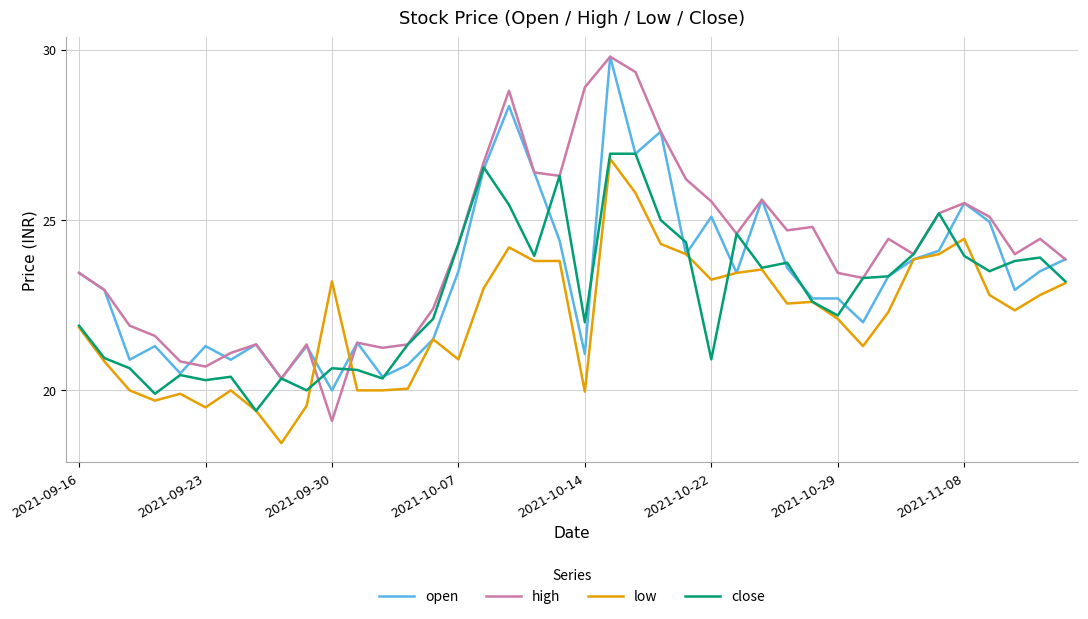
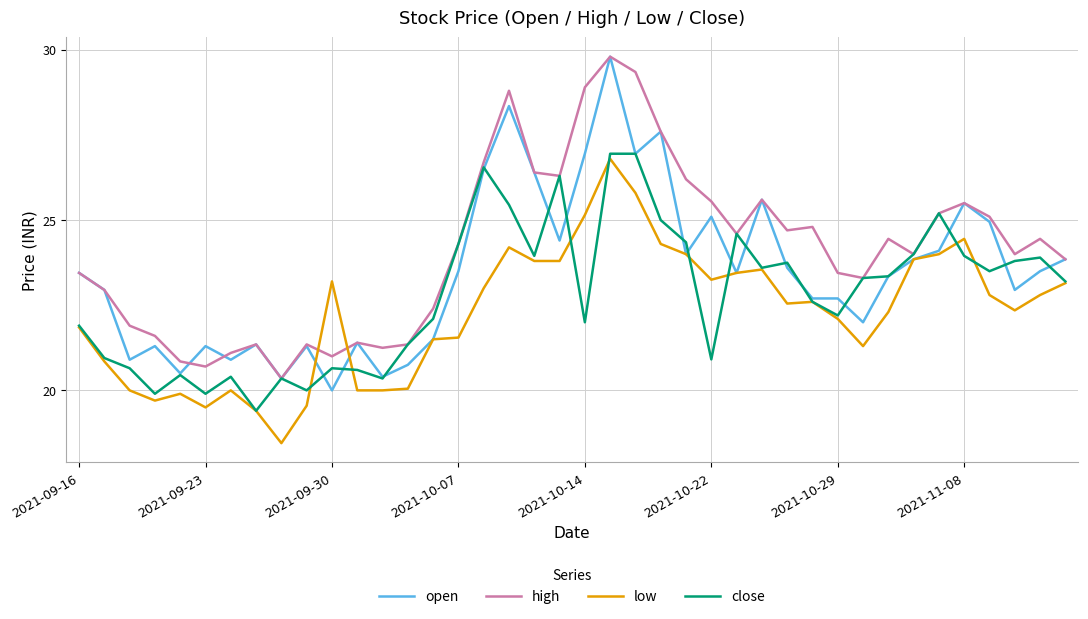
  {
    "open": {
      "2021-09-23": 21.3,
      "2021-09-30": 20.0,
      "2021-10-07": 23.5,
-     "2021-10-14": 21.1,
+     "2021-10-14": 27.0,
      "2021-10-22": 25.1,
      "2021-10-29": 22.7
    },
    "high": {
      "2021-09-23": 20.7,
-     "2021-09-30": 19.1,
+     "2021-09-30": 21.0,
      "2021-10-14": 28.9,
      "2021-10-22": 25.6,
      "2021-10-29": 23.5
    },
    "low": {
      "2021-09-23": 19.5,
      "2021-09-30": 23.2,
-     "2021-10-07": 20.9,
-     "2021-10-14": 20.0,
+     "2021-10-07": 21.6,
+     "2021-10-14": 25.2,
      "2021-10-22": 23.3,
      "2021-10-29": 22.1,
      "2021-11-08": 24.5
    },
    "close": {
-     "2021-09-23": 20.3,
+     "2021-09-23": 19.9,
      "2021-09-30": 20.7,
      "2021-10-14": 22.0,
      "2021-10-22": 20.9,
      "2021-10-29": 22.2,
      "2021-11-08": 24.0
    }
  }
